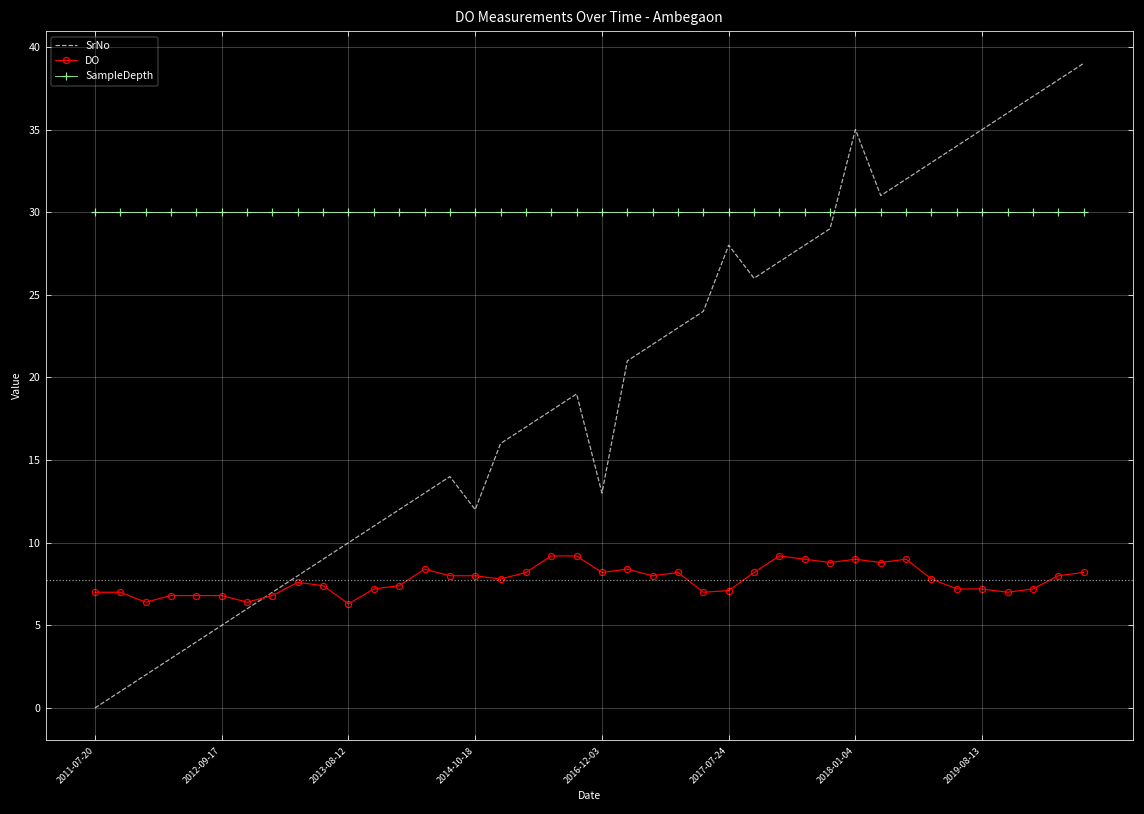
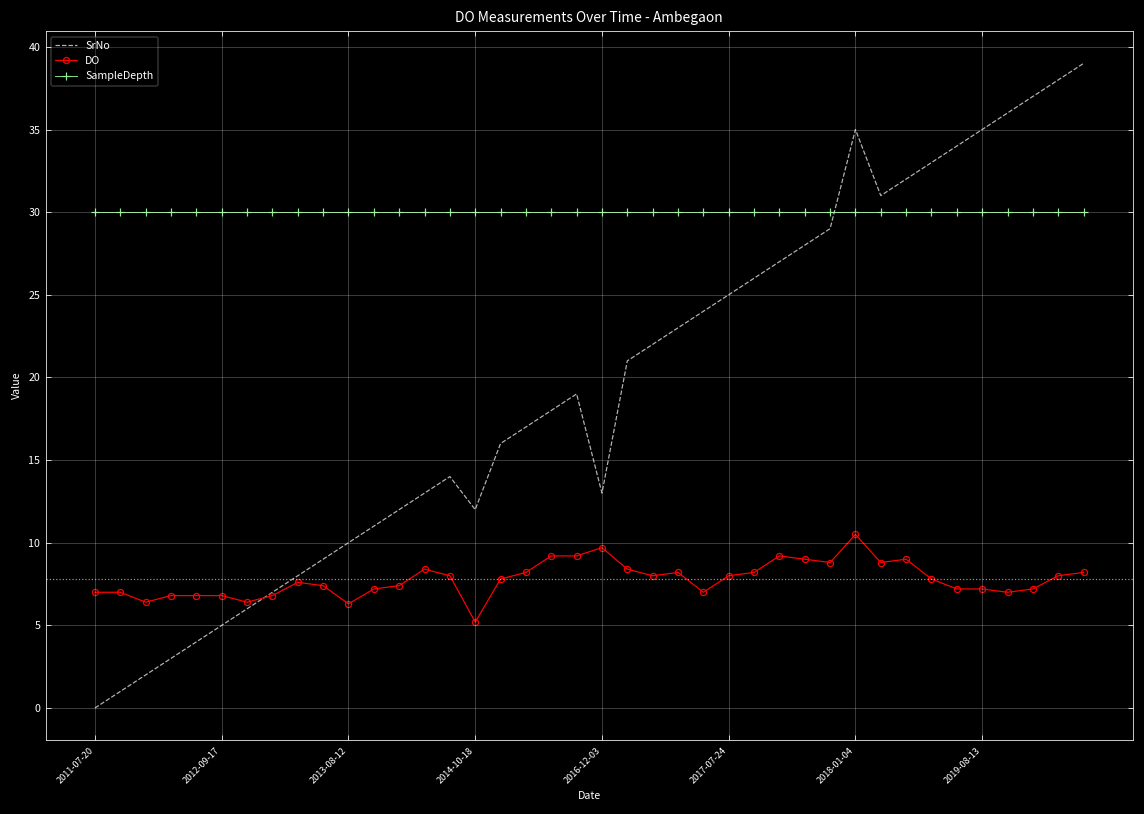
  {
    "SrNo": {
      "2011-07-20": 0,
      "2012-09-17": 5,
      "2013-08-12": 10,
      "2014-10-18": 12,
      "2016-12-03": 13,
-     "2017-07-24": 28,
+     "2017-07-24": 25,
      "2018-01-04": 35,
      "2019-08-13": 35
    },
    "DO": {
      "2011-07-20": 7.0,
      "2012-09-17": 6.8,
      "2013-08-12": 6.3,
-     "2014-10-18": 8.0,
-     "2016-12-03": 8.2,
-     "2017-07-24": 7.1,
-     "2018-01-04": 9.0,
+     "2014-10-18": 5.2,
+     "2016-12-03": 9.7,
+     "2017-07-24": 8.0,
+     "2018-01-04": 10.5,
      "2019-08-13": 7.2
    },
    "SampleDepth": {
      "2011-07-20": 30.0,
      "2012-09-17": 30.0,
      "2013-08-12": 30.0,
      "2014-10-18": 30.0,
      "2016-12-03": 30.0,
      "2017-07-24": 30.0,
      "2018-01-04": 30.0,
      "2019-08-13": 30.0
    }
  }
